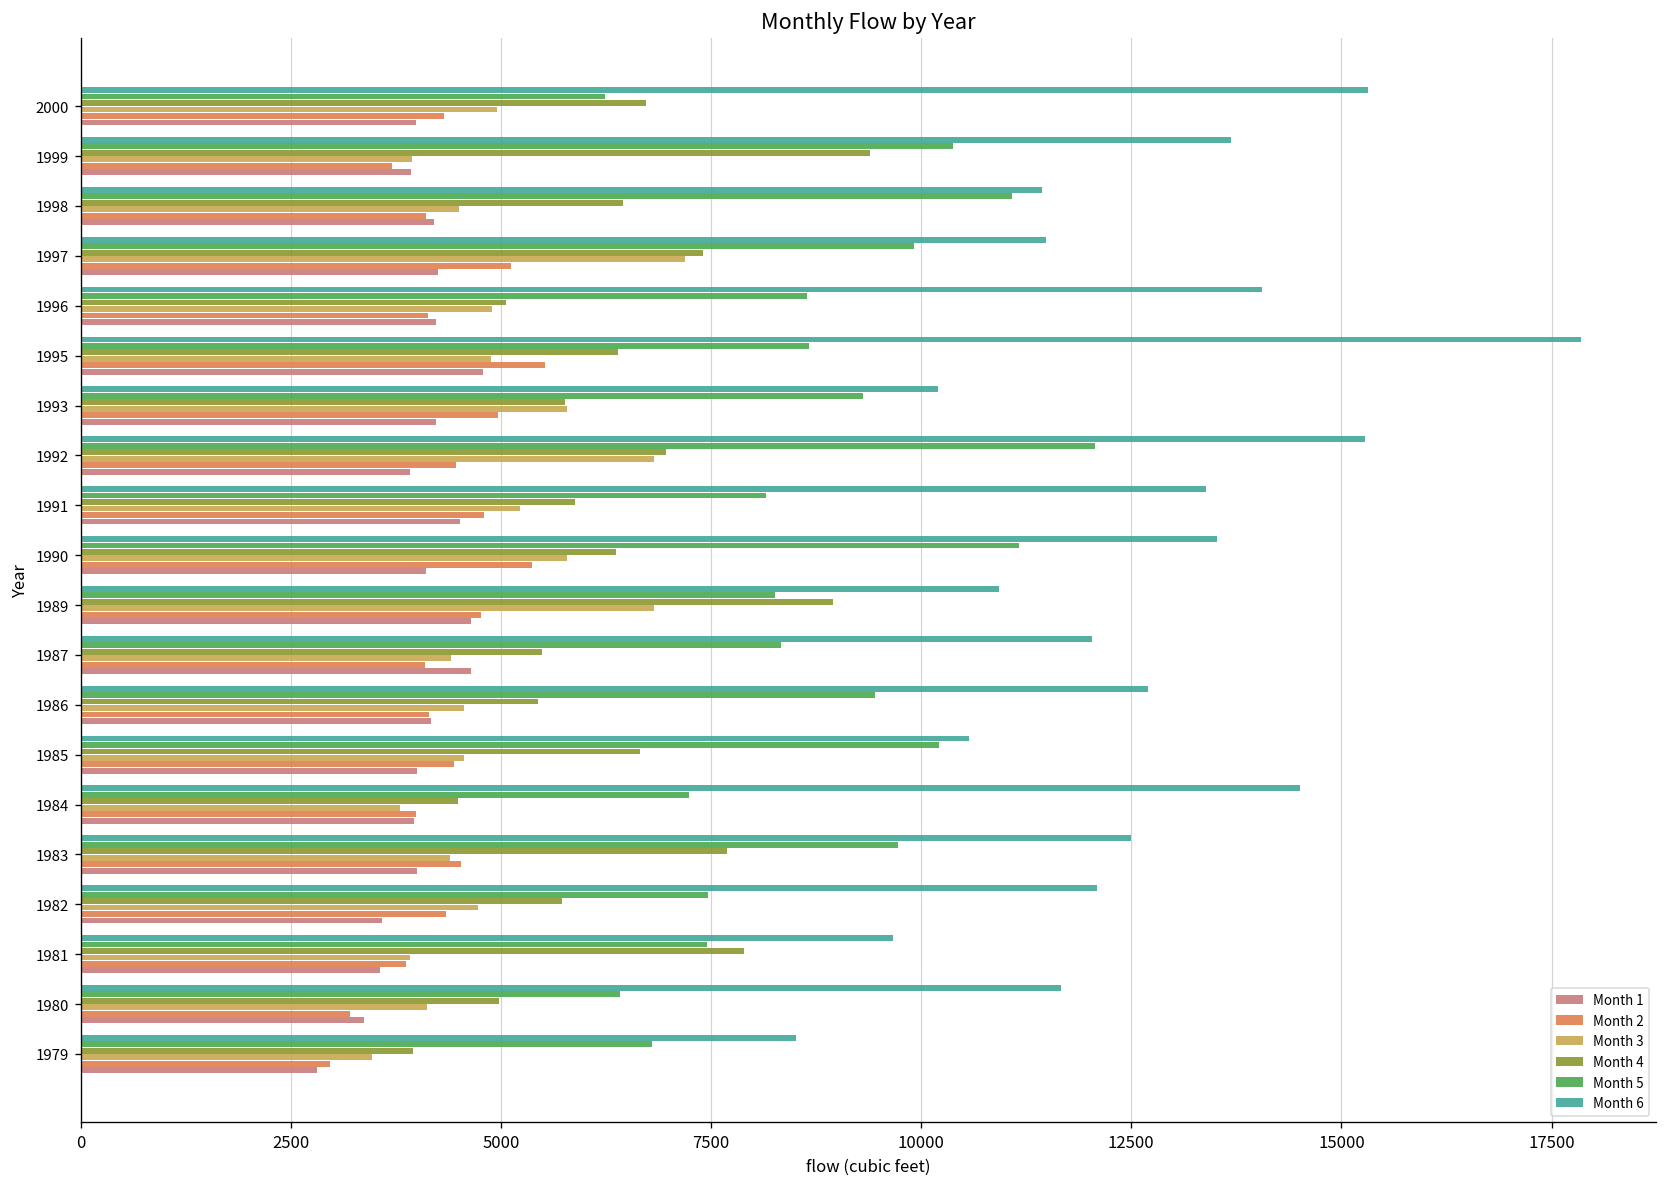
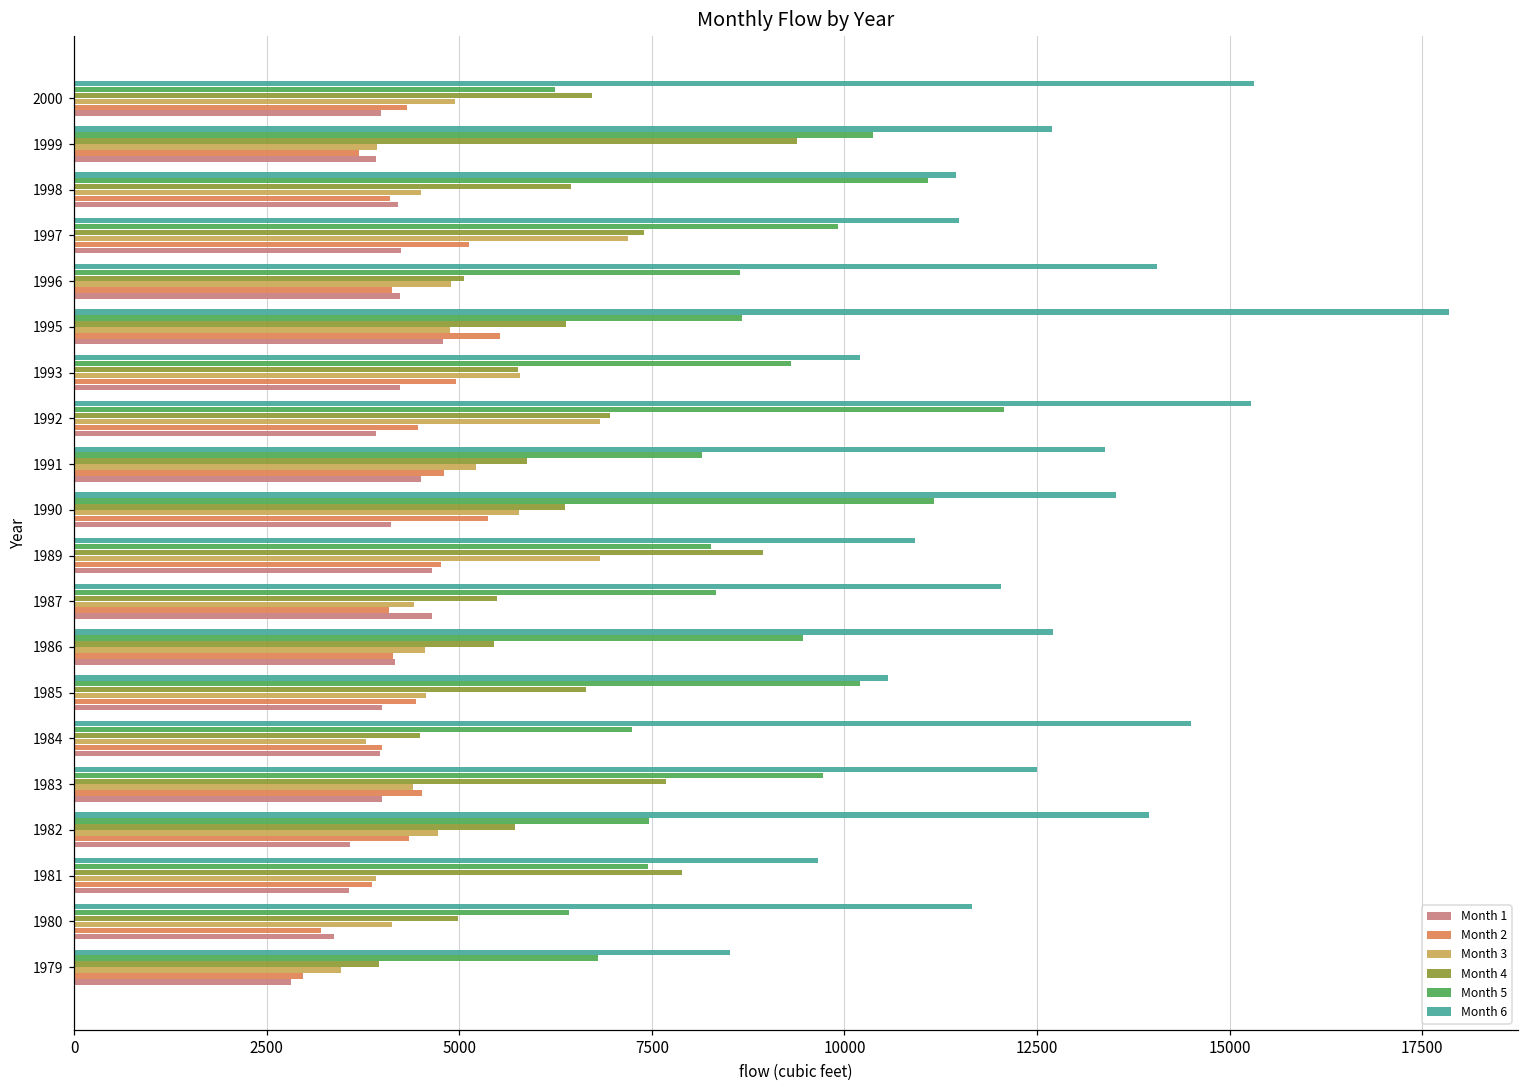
  {
    "Month 4": {
      "2000": 6700,
      "1999": 9400,
      "1998": 6500,
      "1997": 7400,
      "1996": 5100,
      "1995": 6400,
      "1993": 5800,
      "1992": 7000,
      "1991": 5900,
      "1990": 6400,
      "1989": 8900,
      "1987": 5500,
      "1986": 5400,
      "1985": 6600,
      "1984": 4500,
      "1983": 7700,
      "1982": 5700,
      "1981": 7900,
      "1980": 5000,
      "1979": 4000
    },
    "Month 5": {
      "2000": 6200,
      "1999": 10400,
      "1998": 11100,
      "1997": 9900,
      "1996": 8600,
      "1995": 8700,
      "1993": 9300,
      "1992": 12100,
      "1991": 8100,
      "1990": 11200,
      "1989": 8300,
      "1987": 8300,
      "1986": 9500,
      "1985": 10200,
      "1984": 7200,
      "1983": 9700,
      "1982": 7500,
      "1981": 7500,
      "1980": 6400,
      "1979": 6800
    },
    "Month 6": {
      "2000": 15300,
-     "1999": 13700,
+     "1999": 12700,
      "1998": 11400,
      "1997": 11500,
      "1996": 14100,
      "1995": 17900,
      "1993": 10200,
      "1992": 15300,
      "1991": 13400,
      "1990": 13500,
      "1989": 10900,
      "1987": 12000,
      "1986": 12700,
      "1985": 10600,
      "1984": 14500,
      "1983": 12500,
-     "1982": 12100,
+     "1982": 14000,
      "1981": 9700,
      "1980": 11700,
      "1979": 8500
    }
  }
